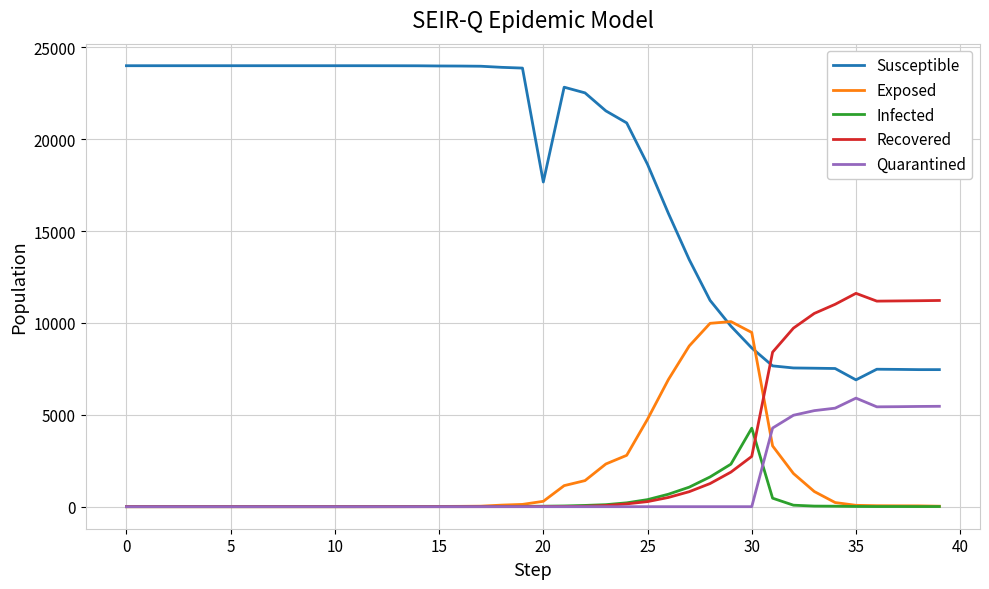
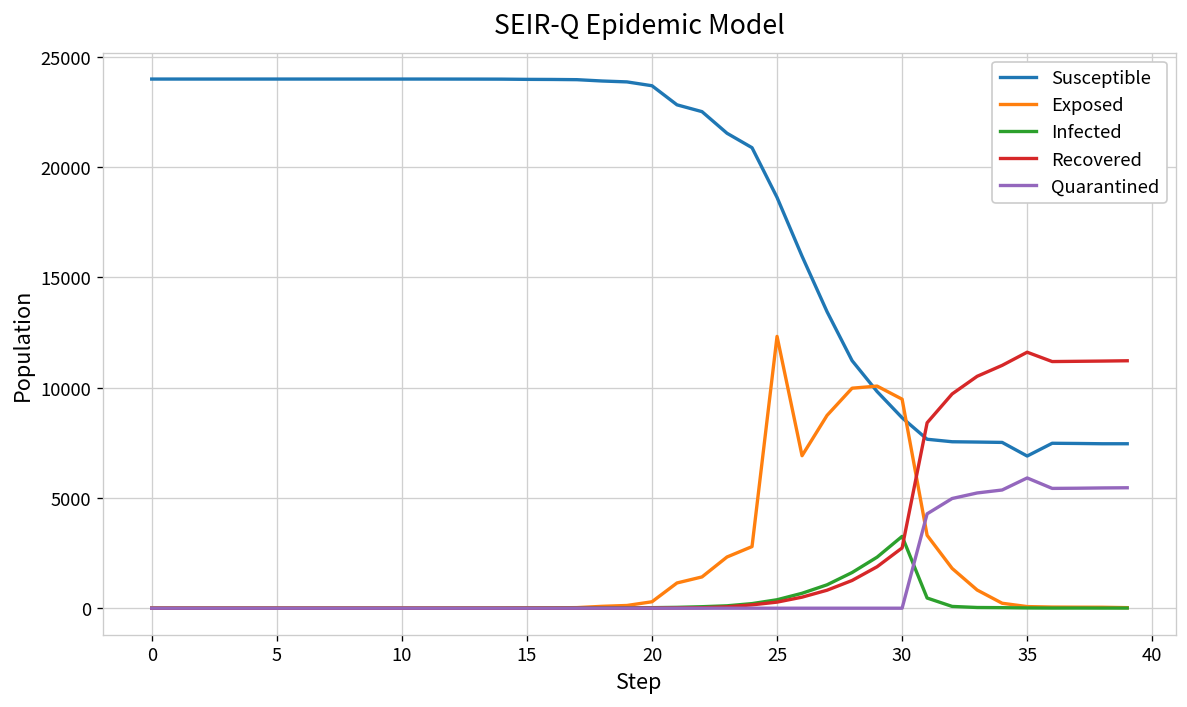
  {
    "Susceptible": {
      "0": 24000,
      "5": 24000,
      "10": 24000,
      "15": 24000,
-     "20": 17700,
+     "20": 23700,
      "25": 18600,
      "30": 8600,
      "35": 6900
    },
    "Exposed": {
      "20": 300,
-     "25": 4800,
+     "25": 12300,
      "30": 9500
    },
    "Infected": {
-     "30": 4300
+     "30": 3300
    },
    "Recovered": {
      "30": 2700,
      "35": 11600
    },
    "Quarantined": {
      "25": 0,
      "30": 0,
      "35": 5900
    }
  }
